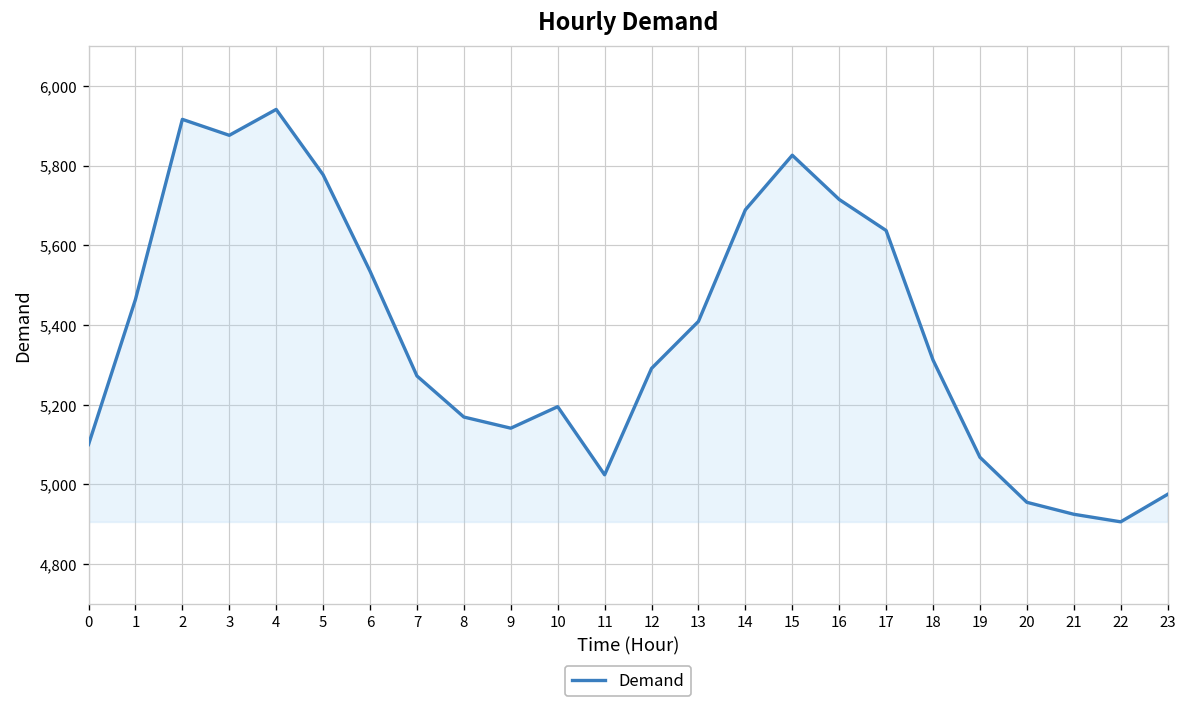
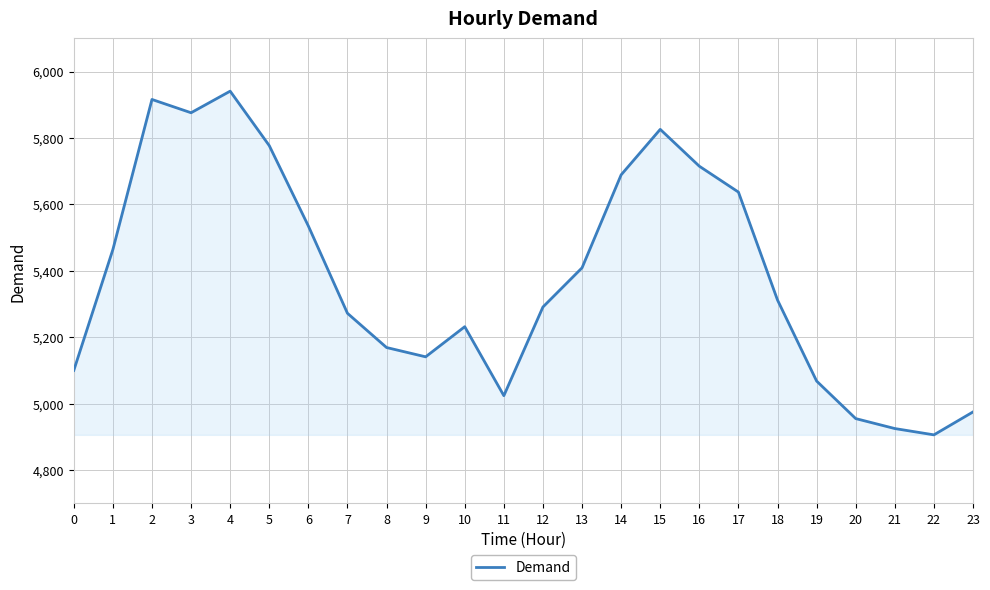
  {
    "0": "5,100",
    "1": "5,460",
    "2": "5,920",
    "3": "5,880",
    "4": "5,940",
    "5": "5,780",
    "6": "5,540",
    "7": "5,270",
    "8": "5,170",
    "9": "5,140",
-   "10": "5,200",
+   "10": "5,230",
    "11": "5,020",
    "12": "5,290",
    "13": "5,410",
    "14": "5,690",
    "15": "5,830",
    "16": "5,720",
    "17": "5,640",
    "18": "5,310",
    "19": "5,070",
    "20": "4,960",
    "21": "4,930",
    "22": "4,910",
    "23": "4,980"
  }
